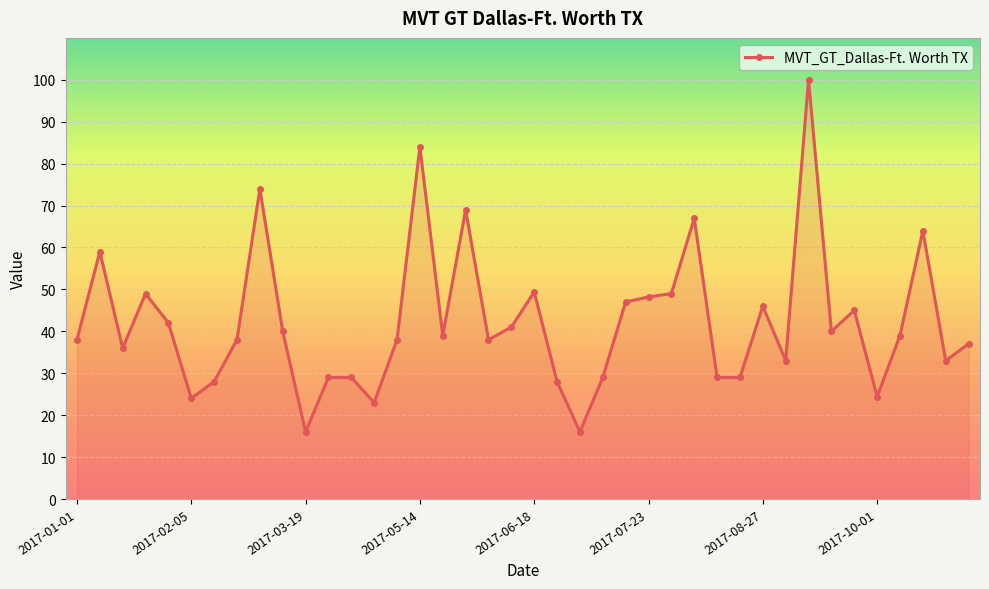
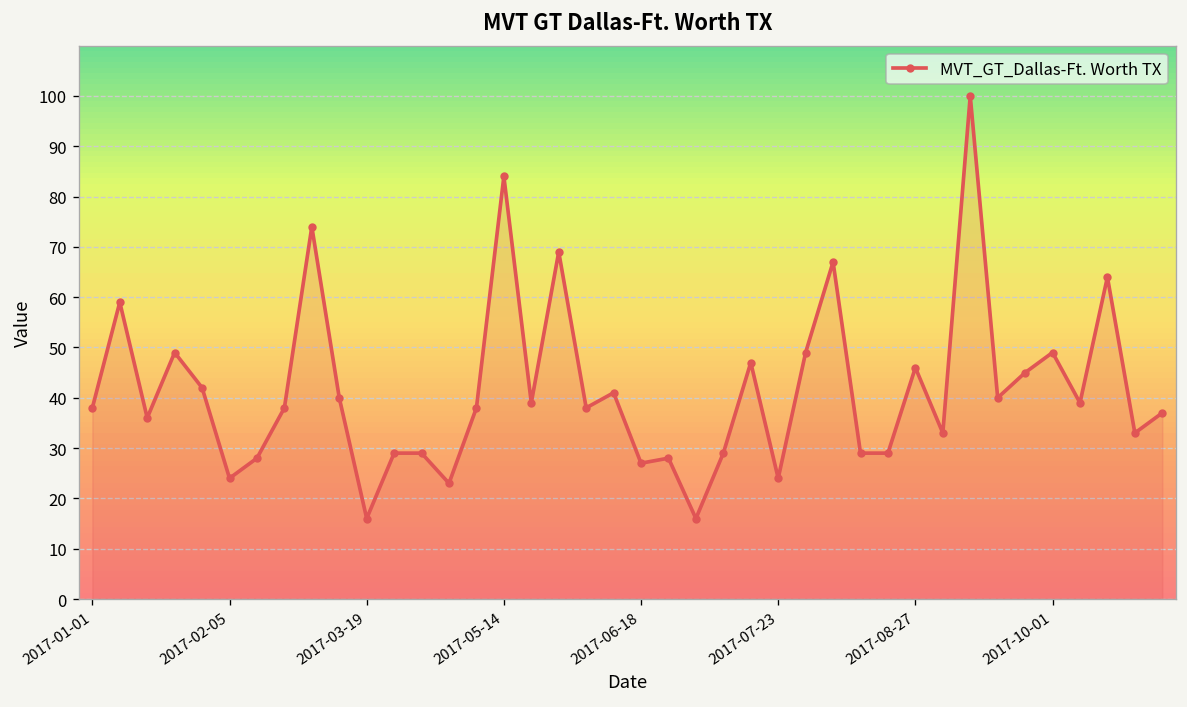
  {
    "2017-01-01": 38,
    "2017-02-05": 24,
    "2017-03-19": 16,
    "2017-05-14": 84,
-   "2017-06-18": 49,
-   "2017-07-23": 48,
+   "2017-06-18": 27,
+   "2017-07-23": 24,
    "2017-08-27": 46,
-   "2017-10-01": 24
+   "2017-10-01": 49
  }
